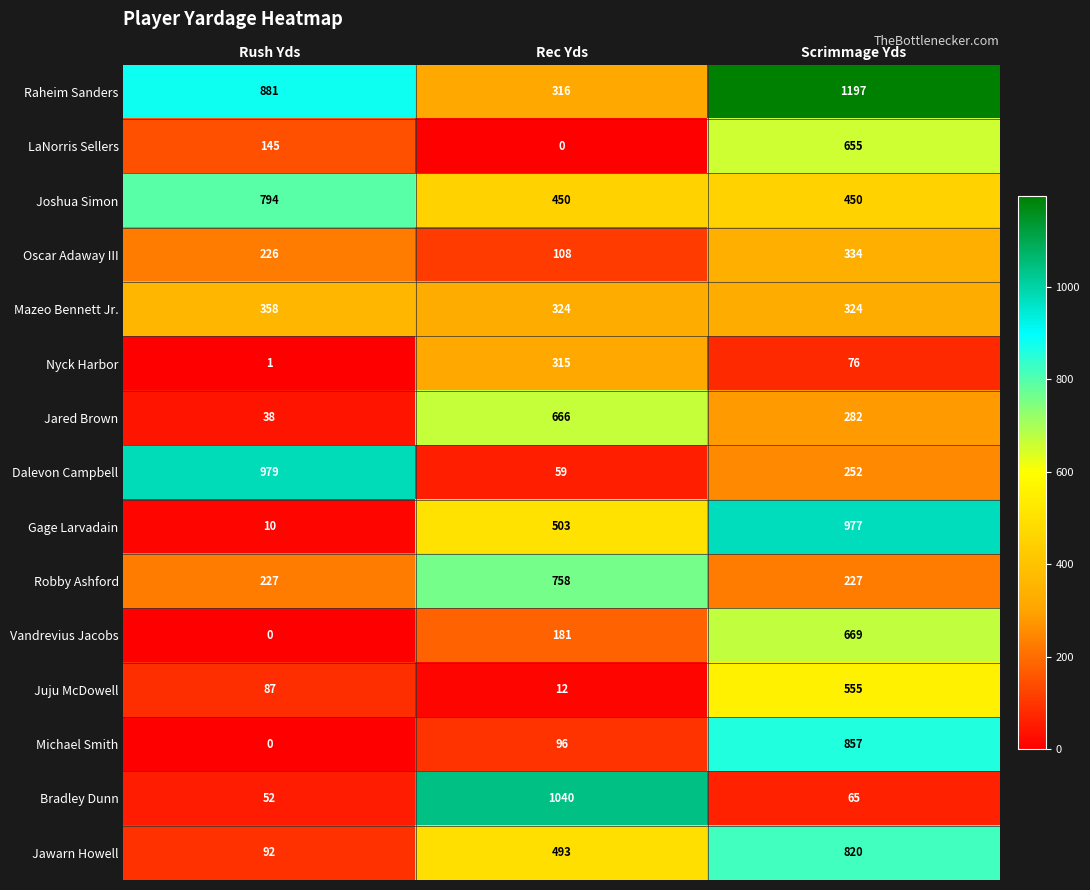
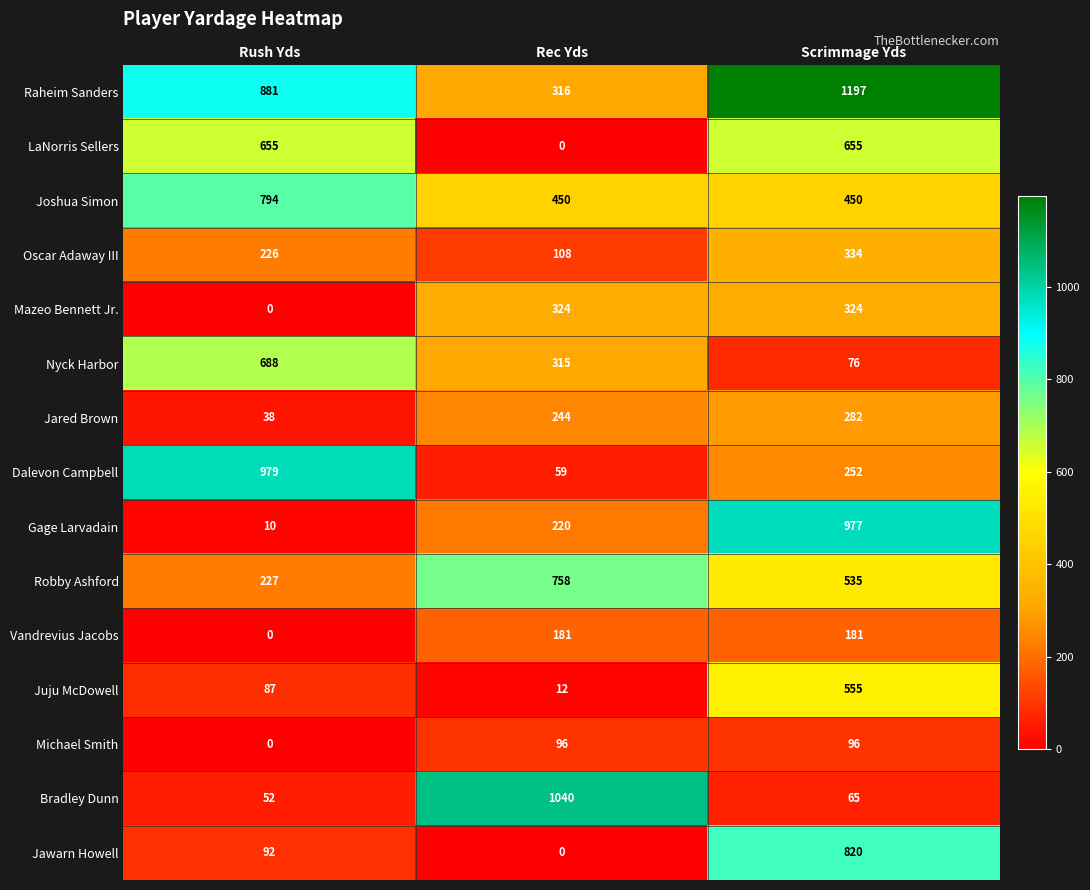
  {
    "Raheim Sanders": {
      "Rush Yds": 881,
      "Rec Yds": 316,
      "Scrimmage Yds": 1197
    },
    "LaNorris Sellers": {
-     "Rush Yds": 145,
+     "Rush Yds": 655,
      "Rec Yds": 0,
      "Scrimmage Yds": 655
    },
    "Joshua Simon": {
      "Rush Yds": 794,
      "Rec Yds": 450,
      "Scrimmage Yds": 450
    },
    "Oscar Adaway III": {
      "Rush Yds": 226,
      "Rec Yds": 108,
      "Scrimmage Yds": 334
    },
    "Mazeo Bennett Jr.": {
-     "Rush Yds": 358,
+     "Rush Yds": 0,
      "Rec Yds": 324,
      "Scrimmage Yds": 324
    },
    "Nyck Harbor": {
-     "Rush Yds": 1,
+     "Rush Yds": 688,
      "Rec Yds": 315,
      "Scrimmage Yds": 76
    },
    "Jared Brown": {
      "Rush Yds": 38,
-     "Rec Yds": 666,
+     "Rec Yds": 244,
      "Scrimmage Yds": 282
    },
    "Dalevon Campbell": {
      "Rush Yds": 979,
      "Rec Yds": 59,
      "Scrimmage Yds": 252
    },
    "Gage Larvadain": {
      "Rush Yds": 10,
-     "Rec Yds": 503,
+     "Rec Yds": 220,
      "Scrimmage Yds": 977
    },
    "Robby Ashford": {
      "Rush Yds": 227,
      "Rec Yds": 758,
-     "Scrimmage Yds": 227
+     "Scrimmage Yds": 535
    },
    "Vandrevius Jacobs": {
      "Rush Yds": 0,
      "Rec Yds": 181,
-     "Scrimmage Yds": 669
+     "Scrimmage Yds": 181
    },
    "Juju McDowell": {
      "Rush Yds": 87,
      "Rec Yds": 12,
      "Scrimmage Yds": 555
    },
    "Michael Smith": {
      "Rush Yds": 0,
      "Rec Yds": 96,
-     "Scrimmage Yds": 857
+     "Scrimmage Yds": 96
    },
    "Bradley Dunn": {
      "Rush Yds": 52,
      "Rec Yds": 1040,
      "Scrimmage Yds": 65
    },
    "Jawarn Howell": {
      "Rush Yds": 92,
-     "Rec Yds": 493,
+     "Rec Yds": 0,
      "Scrimmage Yds": 820
    }
  }
